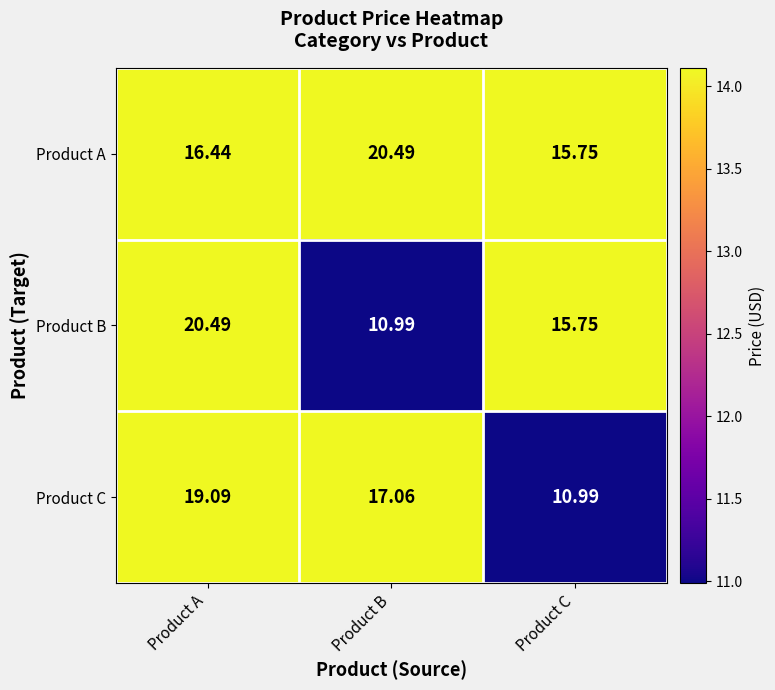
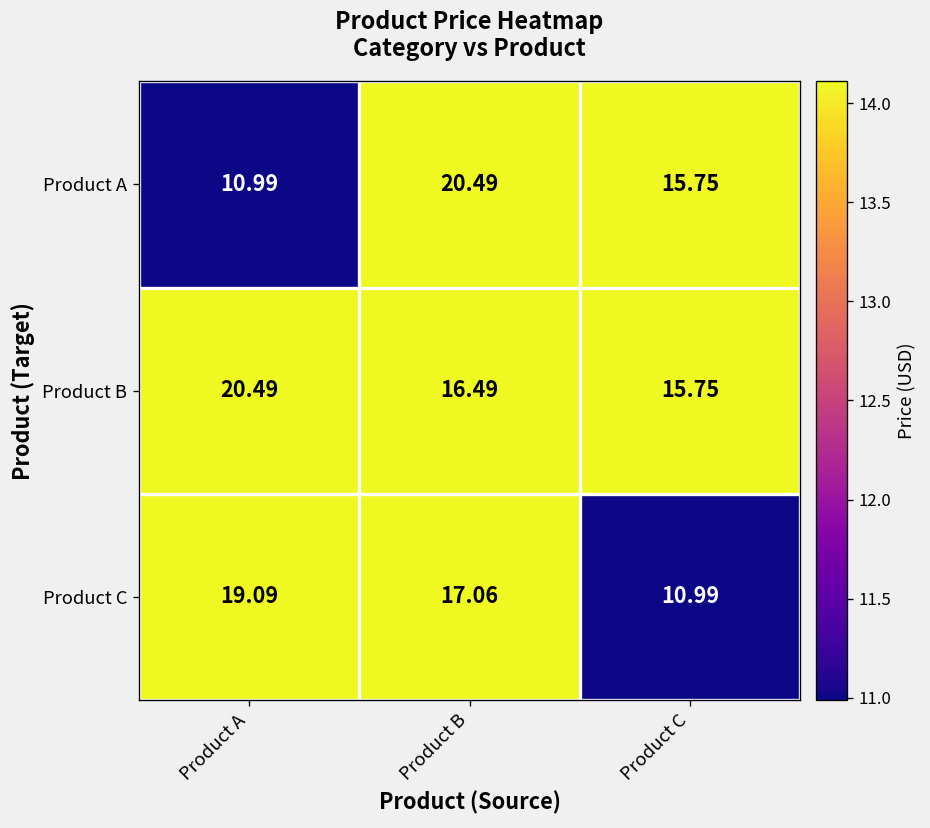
  {
    "Product A": {
-     "Product A": 16.44,
+     "Product A": 10.99,
      "Product B": 20.49,
      "Product C": 15.75
    },
    "Product B": {
      "Product A": 20.49,
-     "Product B": 10.99,
+     "Product B": 16.49,
      "Product C": 15.75
    },
    "Product C": {
      "Product A": 19.09,
      "Product B": 17.06,
      "Product C": 10.99
    }
  }
